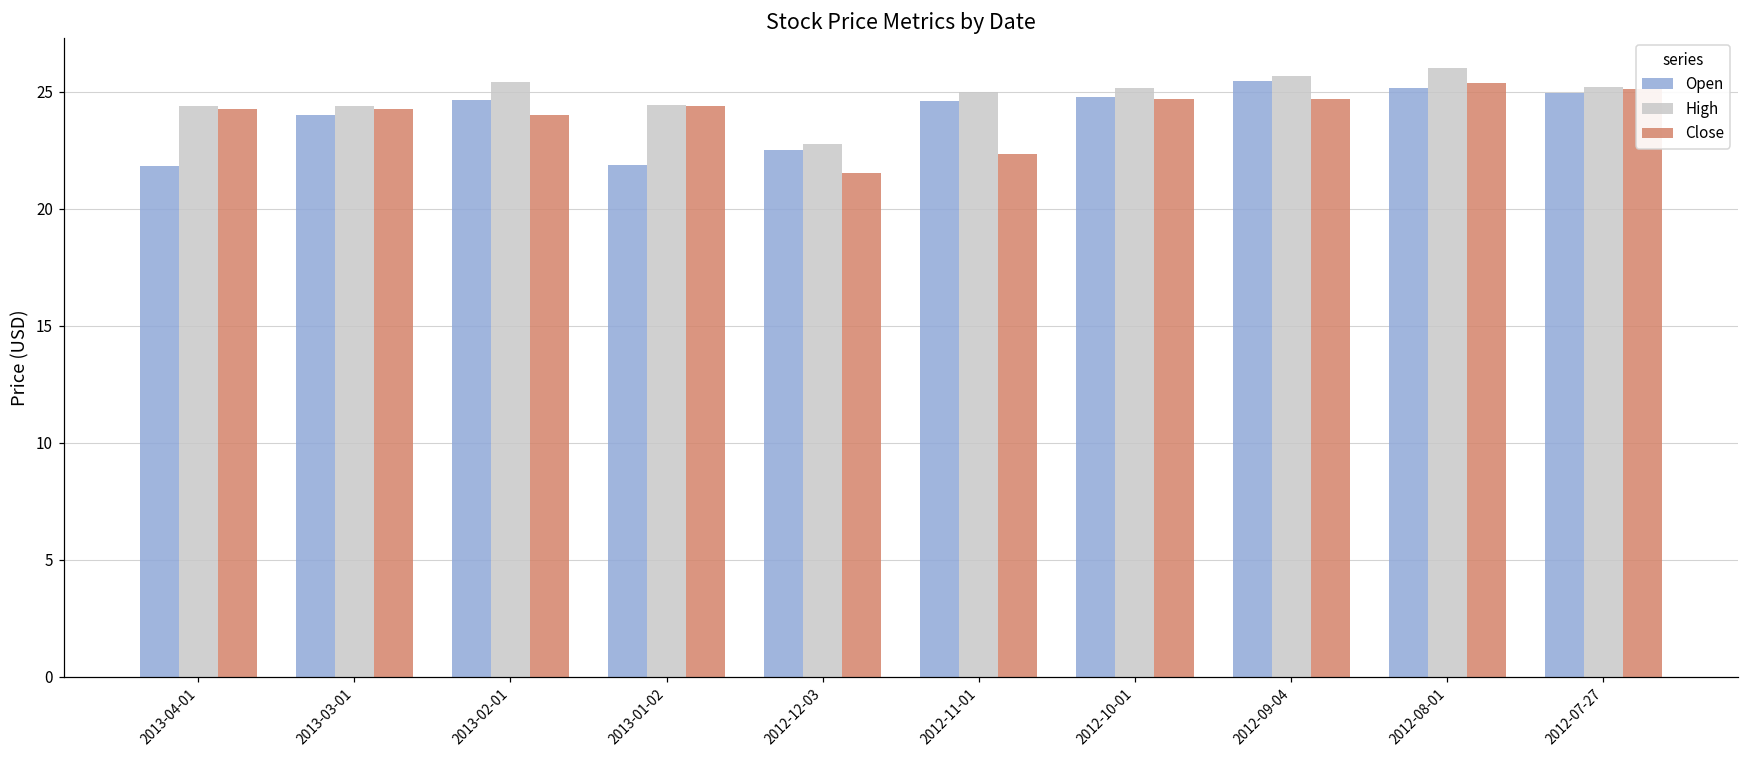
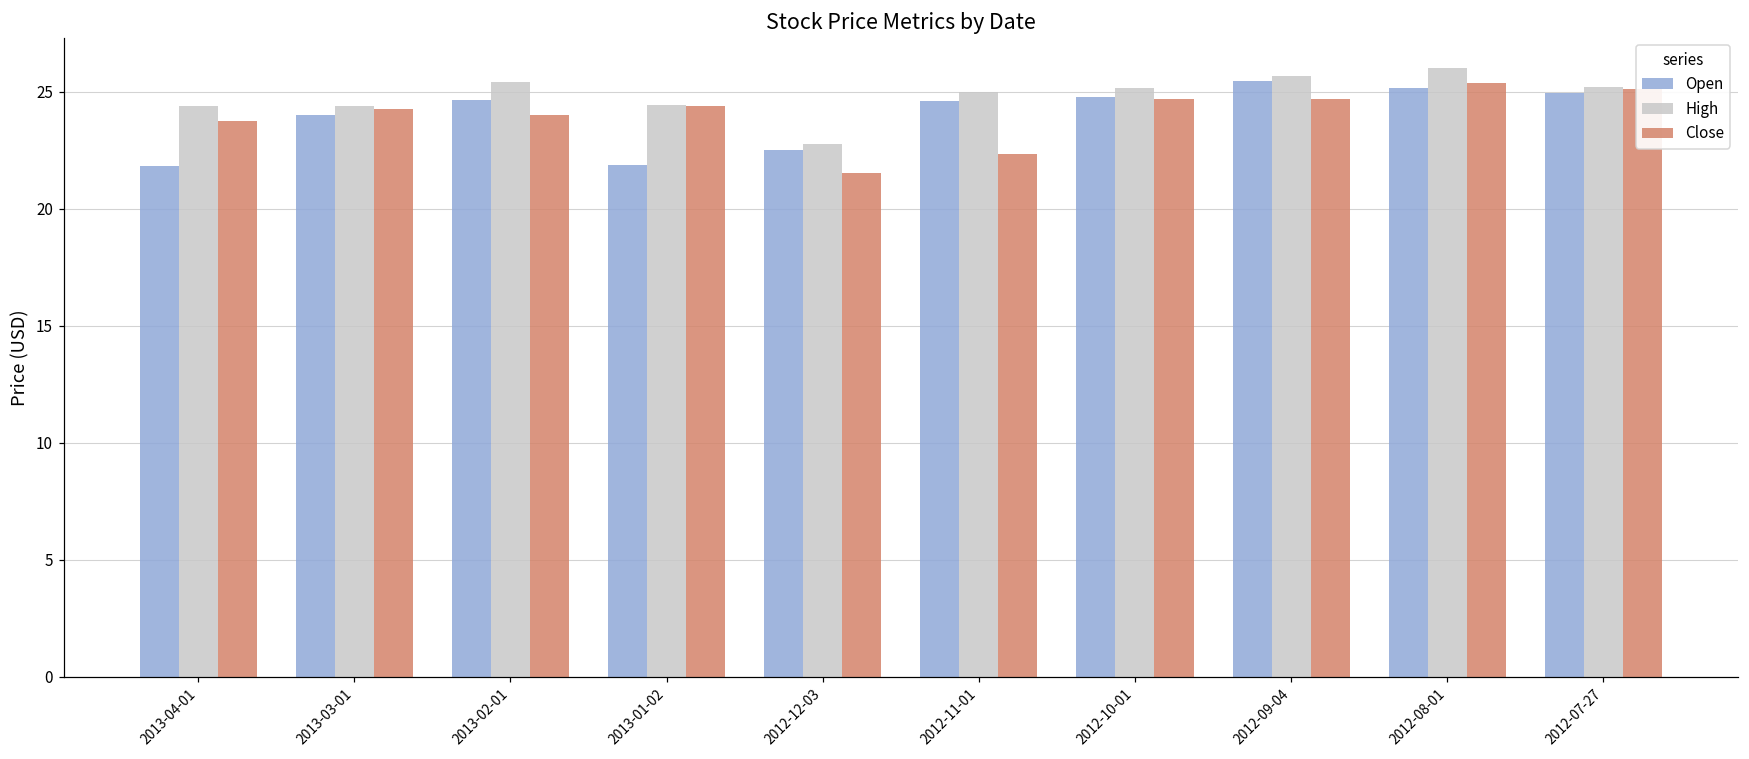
  {
    "Open": {
      "2013-04-01": 21.8,
      "2013-03-01": 24.0,
      "2013-02-01": 24.7,
      "2013-01-02": 21.9,
      "2012-12-03": 22.5,
      "2012-11-01": 24.6,
      "2012-10-01": 24.8,
      "2012-09-04": 25.5,
      "2012-08-01": 25.2,
      "2012-07-27": 25.0
    },
    "High": {
      "2013-04-01": 24.4,
      "2013-03-01": 24.4,
      "2013-02-01": 25.4,
      "2013-01-02": 24.4,
      "2012-12-03": 22.8,
      "2012-11-01": 25.0,
      "2012-10-01": 25.2,
      "2012-09-04": 25.7,
      "2012-08-01": 26.0,
      "2012-07-27": 25.2
    },
    "Close": {
-     "2013-04-01": 24.3,
+     "2013-04-01": 23.8,
      "2013-03-01": 24.3,
      "2013-02-01": 24.0,
      "2013-01-02": 24.4,
      "2012-12-03": 21.5,
      "2012-11-01": 22.3,
      "2012-10-01": 24.7,
      "2012-09-04": 24.7,
      "2012-08-01": 25.4
    }
  }
